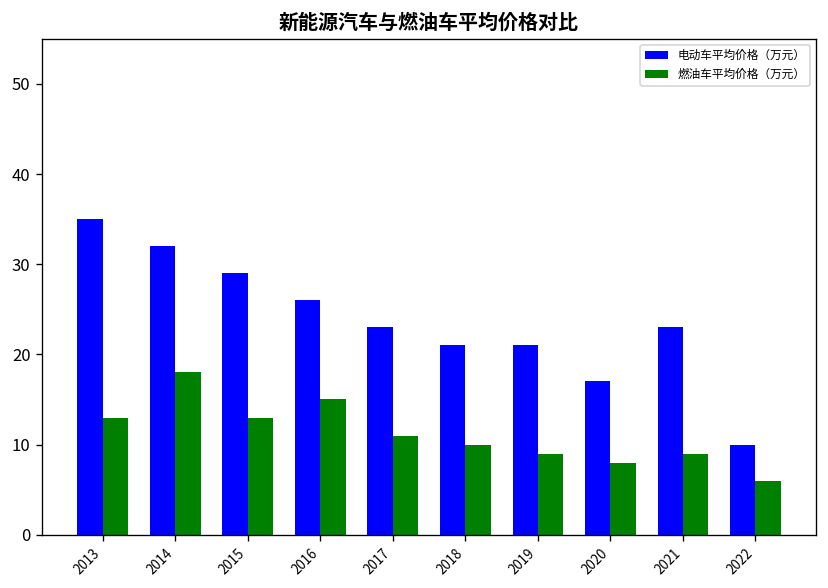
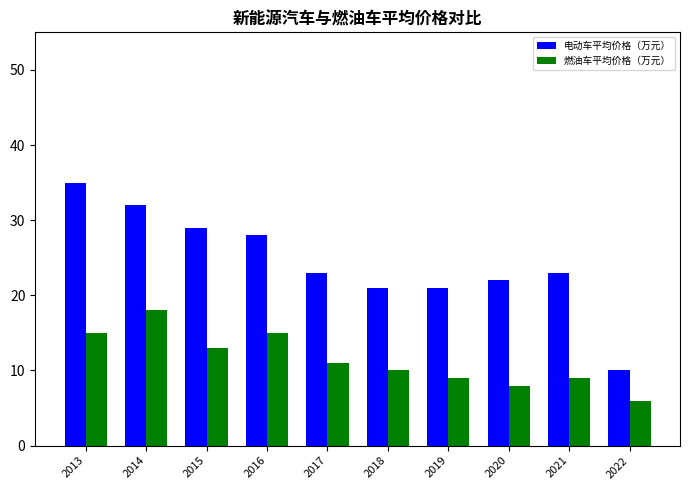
  {
    "电动车平均价格（万元）": {
      "2013": 35,
      "2014": 32,
      "2015": 29,
-     "2016": 26,
+     "2016": 28,
      "2017": 23,
      "2018": 21,
      "2019": 21,
-     "2020": 17,
+     "2020": 22,
      "2021": 23,
      "2022": 10
    },
    "燃油车平均价格（万元）": {
-     "2013": 13,
+     "2013": 15,
      "2014": 18,
      "2015": 13,
      "2016": 15,
      "2017": 11,
      "2018": 10,
      "2019": 9,
      "2020": 8,
      "2021": 9,
      "2022": 6
    }
  }
